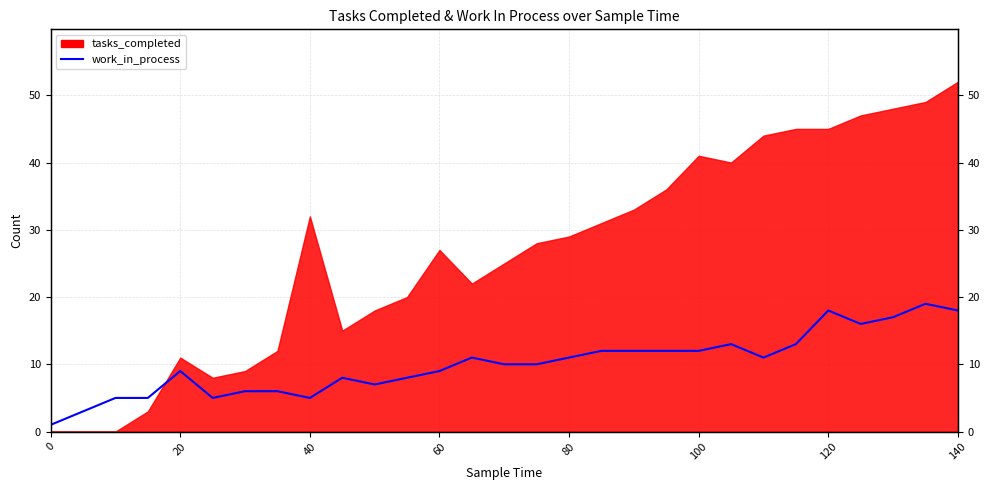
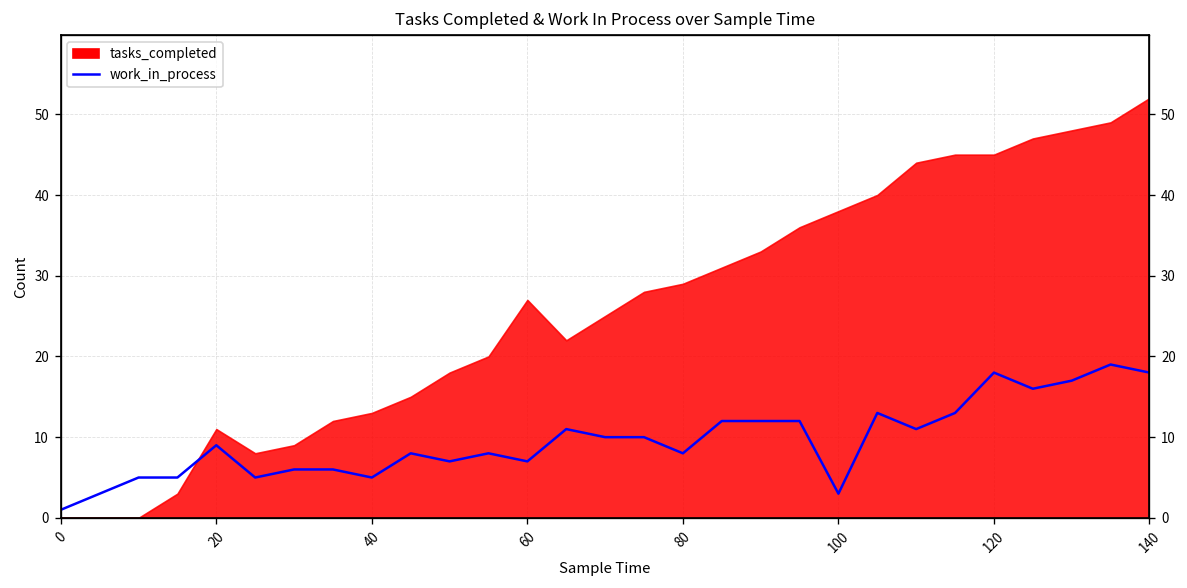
  {
    "work_in_process": {
      "0": 1,
      "20": 9,
      "40": 5,
-     "60": 9,
-     "80": 11,
-     "100": 12,
+     "60": 7,
+     "80": 8,
+     "100": 3,
      "120": 18,
      "140": 18
    },
    "tasks_completed": {
      "0": 0,
      "20": 11,
-     "40": 32,
+     "40": 13,
      "60": 27,
      "80": 29,
-     "100": 41,
+     "100": 38,
      "120": 45,
      "140": 52
    }
  }
